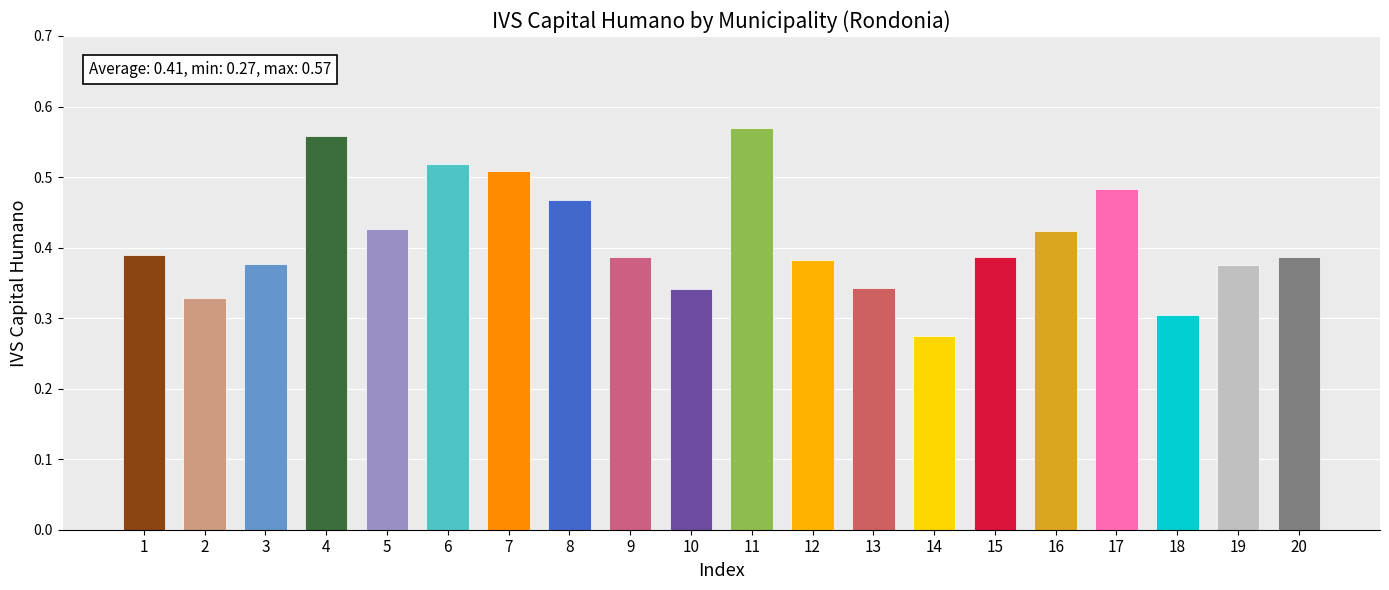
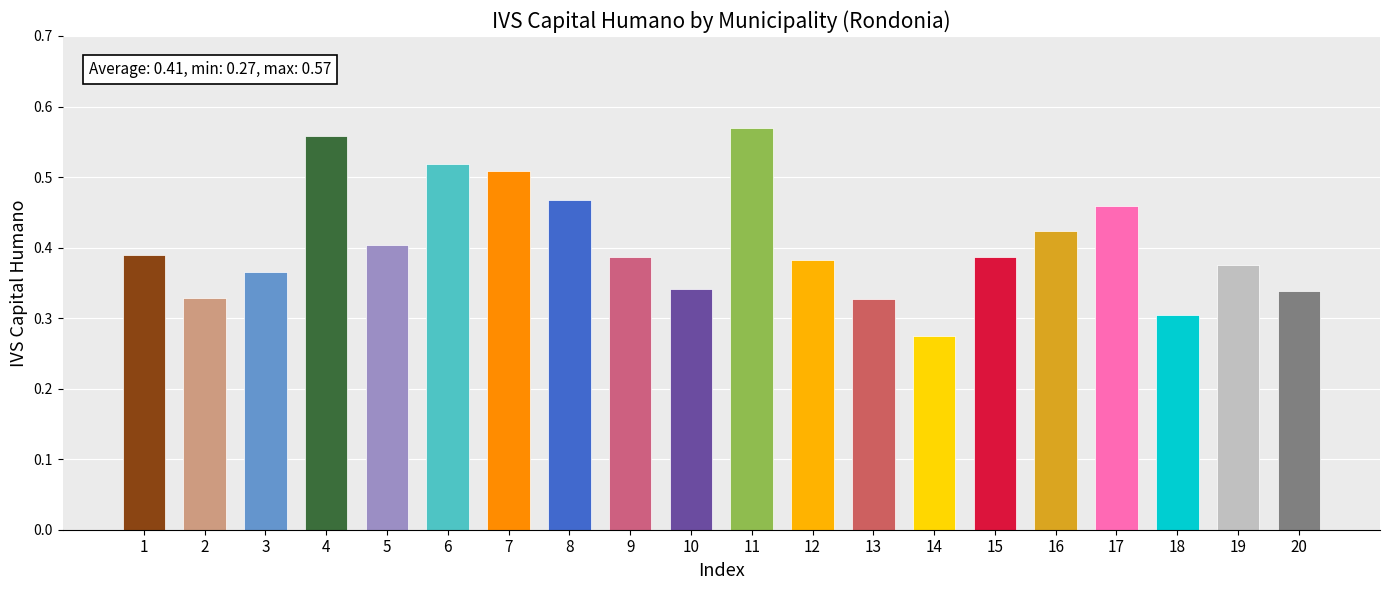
  {
    "1": 0.39,
    "2": 0.33,
-   "3": 0.38,
+   "3": 0.37,
    "4": 0.56,
-   "5": 0.43,
+   "5": 0.40,
    "6": 0.52,
    "7": 0.51,
    "8": 0.47,
    "9": 0.39,
    "10": 0.34,
    "11": 0.57,
    "12": 0.38,
-   "13": 0.34,
+   "13": 0.33,
    "14": 0.27,
    "15": 0.39,
    "16": 0.42,
-   "17": 0.48,
+   "17": 0.46,
    "18": 0.31,
    "19": 0.38,
-   "20": 0.39
+   "20": 0.34
  }
